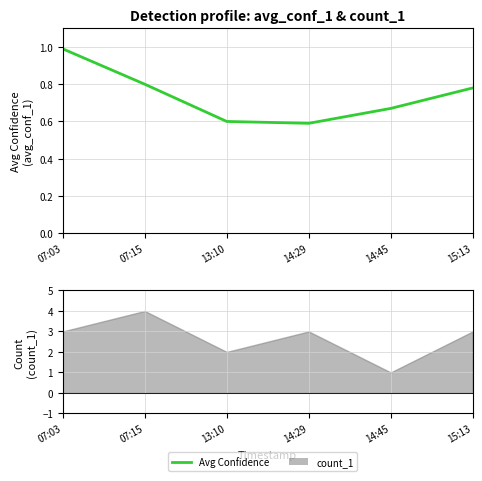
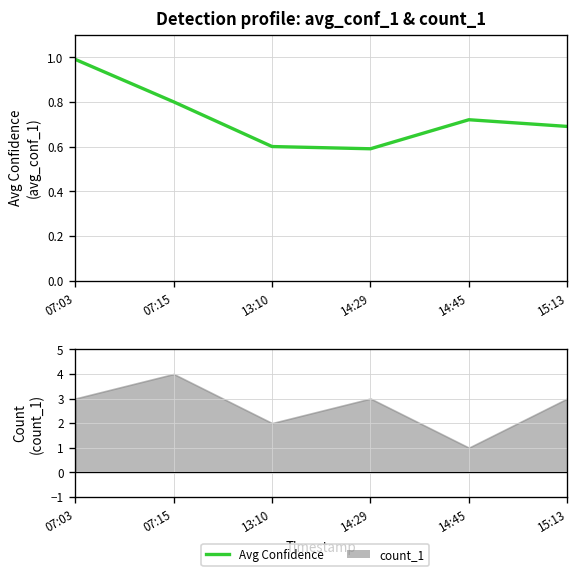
  {
    "Detection profile: avg_conf_1 & count_1": {
      "07:03": 0.99,
      "07:15": 0.80,
      "13:10": 0.60,
      "14:29": 0.59,
-     "14:45": 0.67,
-     "15:13": 0.78
+     "14:45": 0.72,
+     "15:13": 0.69
    }
  }
